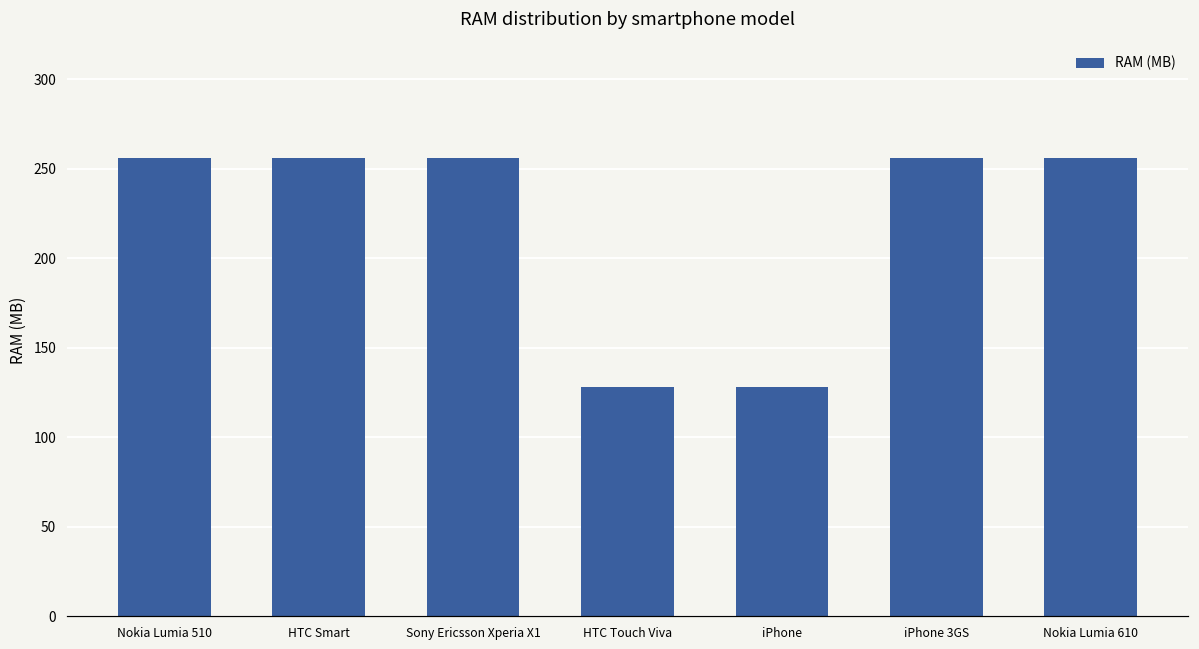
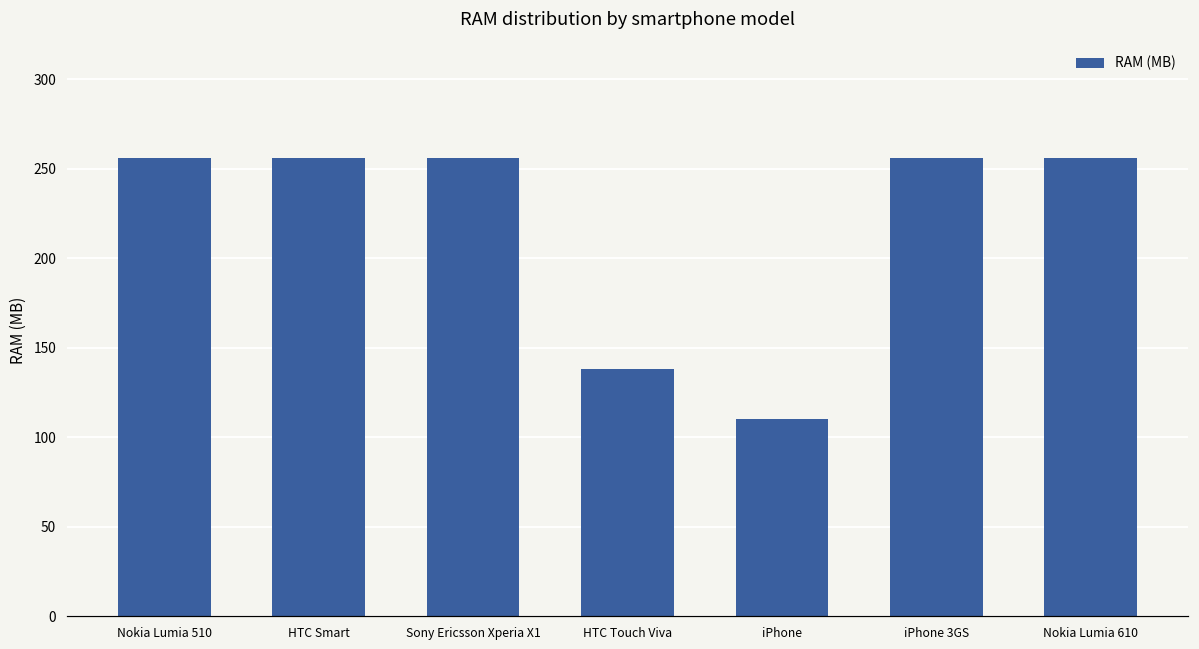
  {
    "Nokia Lumia 510": 256,
    "HTC Smart": 256,
    "Sony Ericsson Xperia X1": 256,
-   "HTC Touch Viva": 128,
-   "iPhone": 128,
+   "HTC Touch Viva": 138,
+   "iPhone": 110,
    "iPhone 3GS": 256,
    "Nokia Lumia 610": 256
  }
